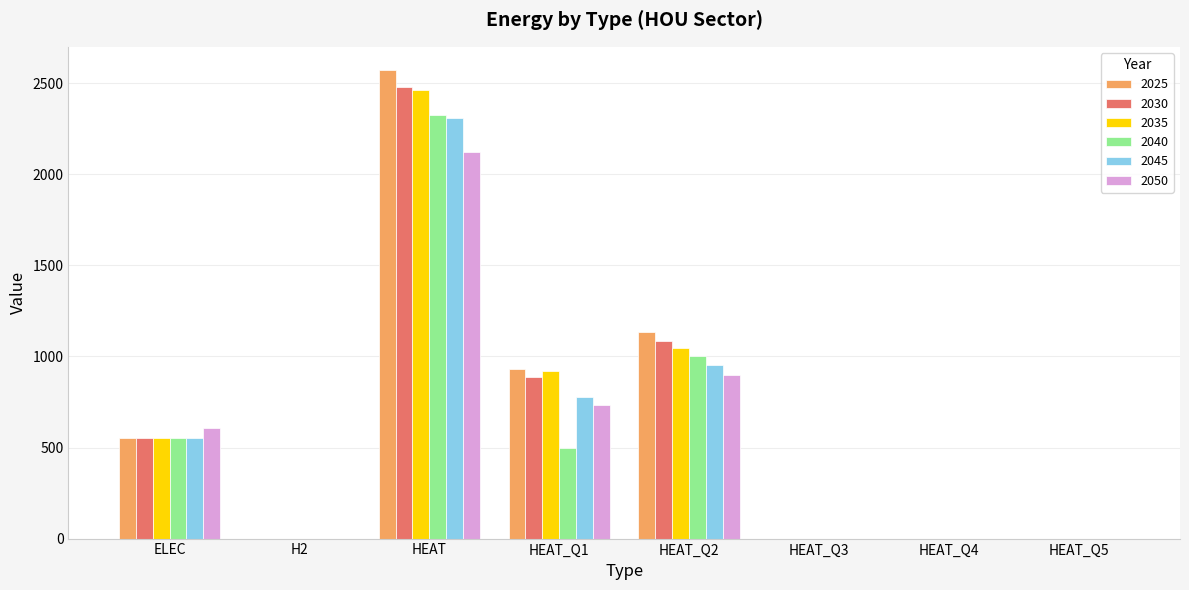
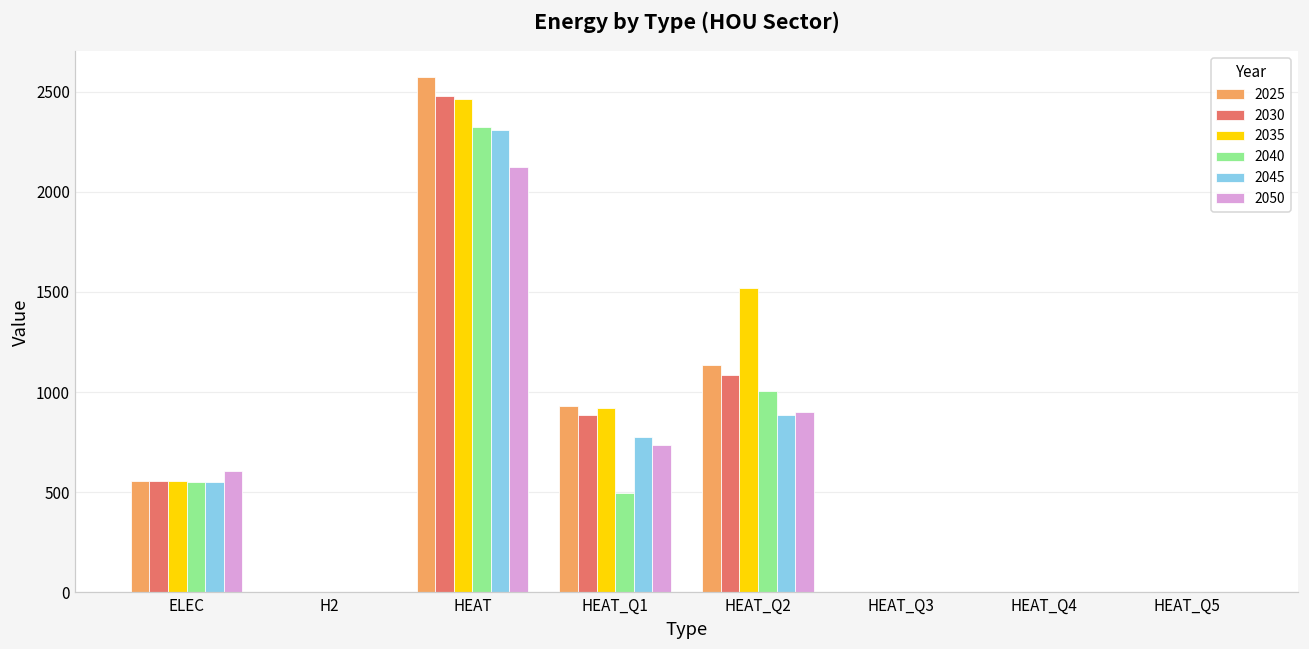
  {
    "2035": {
      "ELEC": 550,
      "H2": 0,
      "HEAT": 2460,
      "HEAT_Q1": 920,
-     "HEAT_Q2": 1050,
+     "HEAT_Q2": 1520,
      "HEAT_Q3": 0,
      "HEAT_Q4": 0,
      "HEAT_Q5": 0
    },
    "2040": {
      "ELEC": 550,
      "H2": 0,
      "HEAT": 2320,
      "HEAT_Q1": 500,
      "HEAT_Q2": 1000,
      "HEAT_Q3": 0,
      "HEAT_Q4": 0,
      "HEAT_Q5": 0
    },
    "2045": {
      "ELEC": 550,
      "H2": 0,
      "HEAT": 2310,
      "HEAT_Q1": 780,
-     "HEAT_Q2": 950,
+     "HEAT_Q2": 890,
      "HEAT_Q3": 0,
      "HEAT_Q4": 0,
      "HEAT_Q5": 0
    },
    "2050": {
      "ELEC": 610,
      "H2": 0,
      "HEAT": 2120,
      "HEAT_Q1": 740,
      "HEAT_Q2": 900,
      "HEAT_Q3": 0,
      "HEAT_Q4": 0,
      "HEAT_Q5": 0
    }
  }
